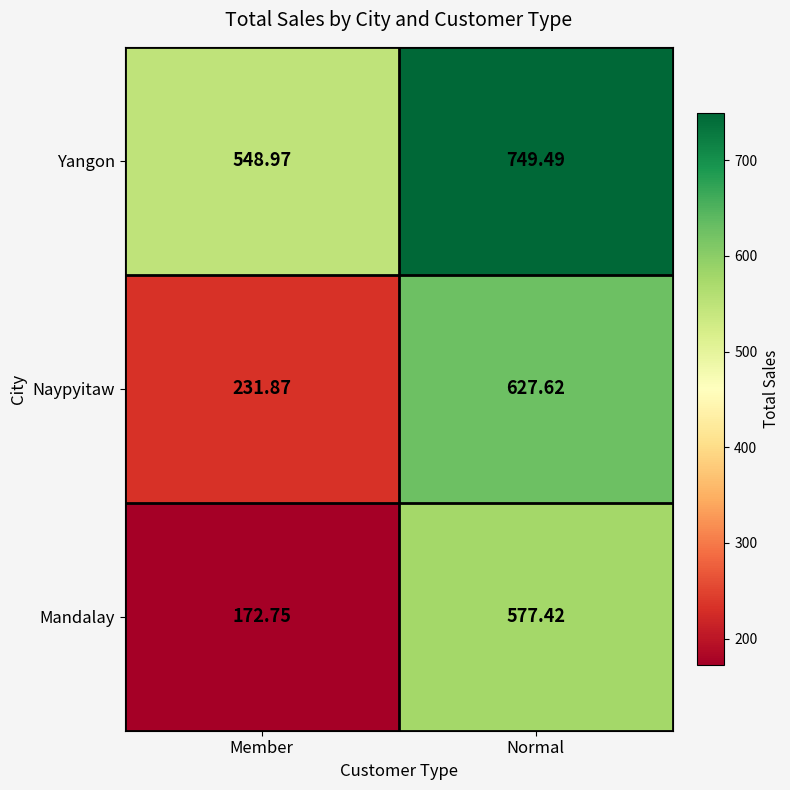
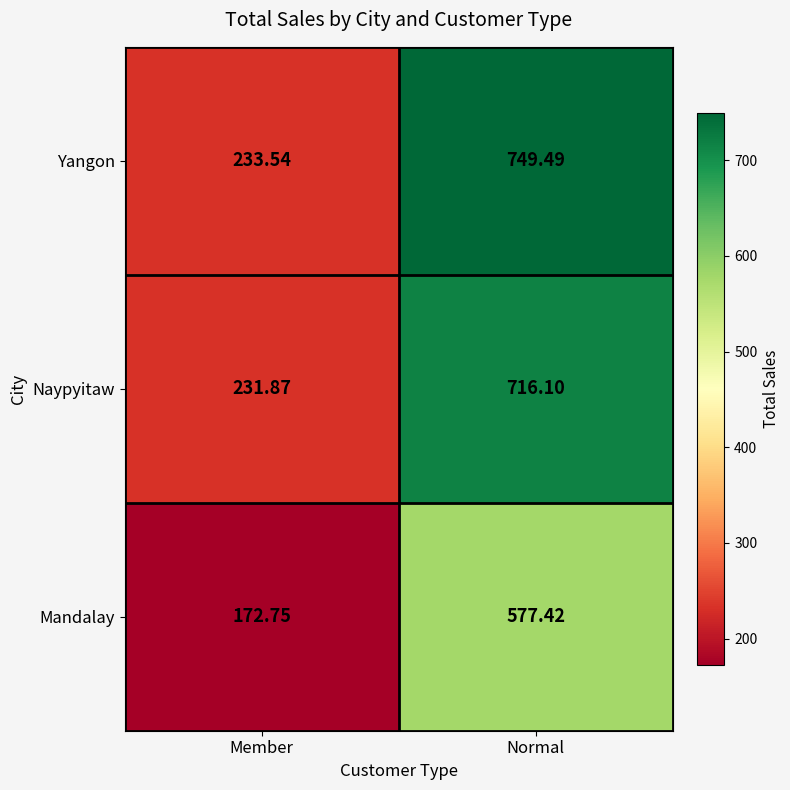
  {
    "Yangon": {
-     "Member": 548.97,
+     "Member": 233.54,
      "Normal": 749.49
    },
    "Naypyitaw": {
      "Member": 231.87,
-     "Normal": 627.62
+     "Normal": 716.10
    },
    "Mandalay": {
      "Member": 172.75,
      "Normal": 577.42
    }
  }
